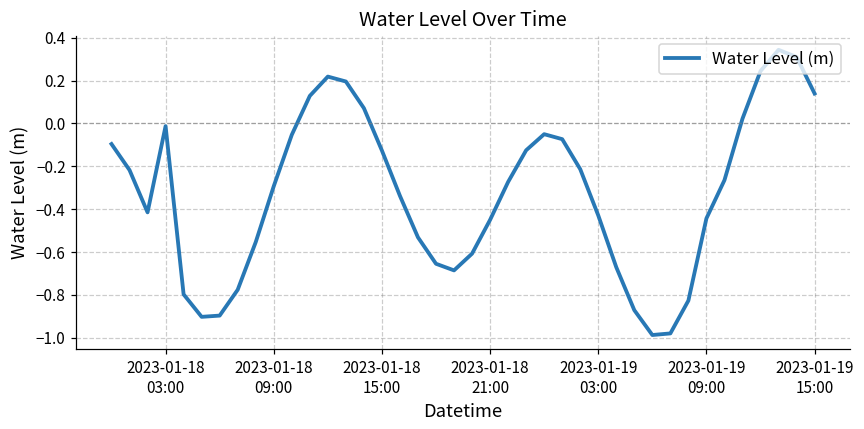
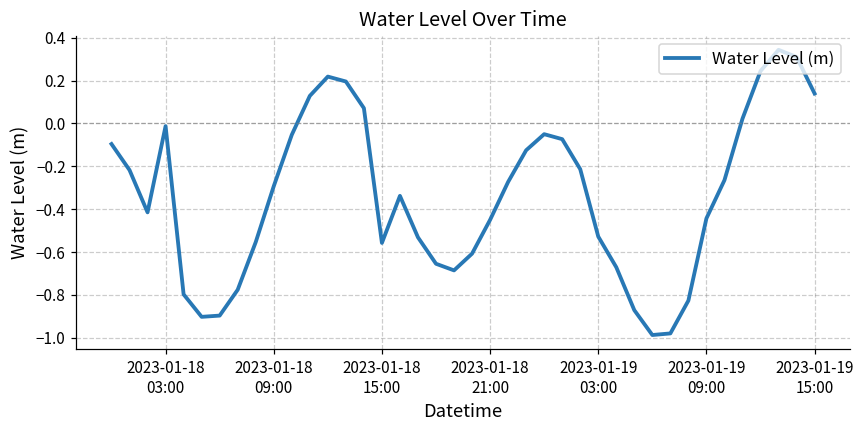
  {
    "2023-01-18 03:00": -0.01,
    "2023-01-18 09:00": -0.29,
-   "2023-01-18 15:00": -0.13,
+   "2023-01-18 15:00": -0.56,
    "2023-01-18 21:00": -0.45,
-   "2023-01-19 03:00": -0.43,
+   "2023-01-19 03:00": -0.53,
    "2023-01-19 09:00": -0.44,
    "2023-01-19 15:00": 0.14
  }
